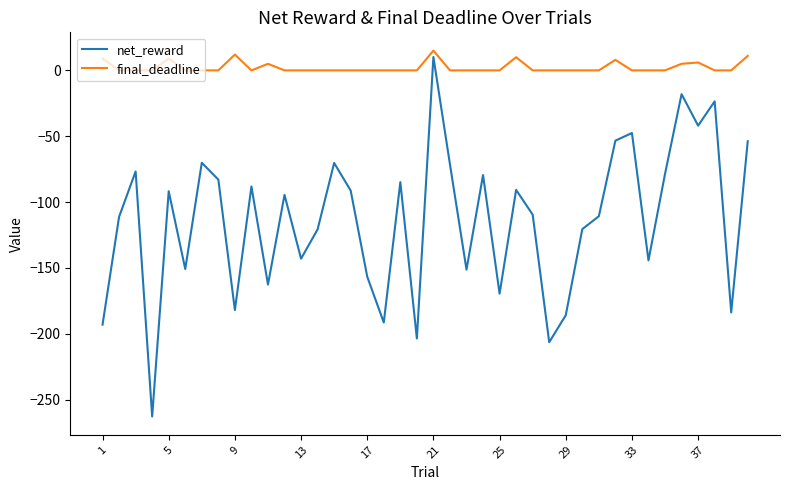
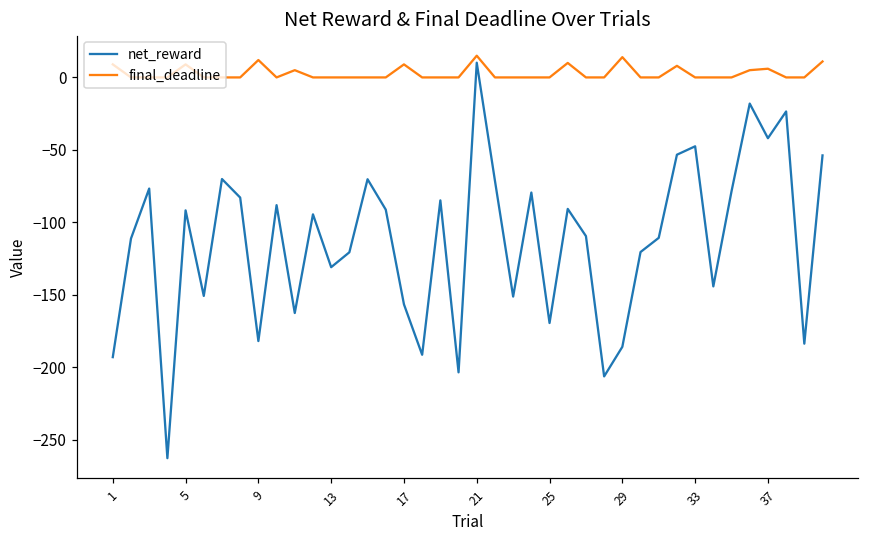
  {
    "net_reward": {
      "1": -193,
      "5": -92,
      "9": -182,
-     "13": -143,
+     "13": -131,
      "17": -157,
      "21": 10,
      "25": -170,
      "29": -186,
      "33": -48,
      "37": -42
    },
    "final_deadline": {
      "9": 12,
      "13": 0,
-     "17": 0,
+     "17": 9,
      "21": 15,
      "25": 0,
-     "29": 0,
+     "29": 14,
      "33": 0,
      "37": 6
    }
  }
